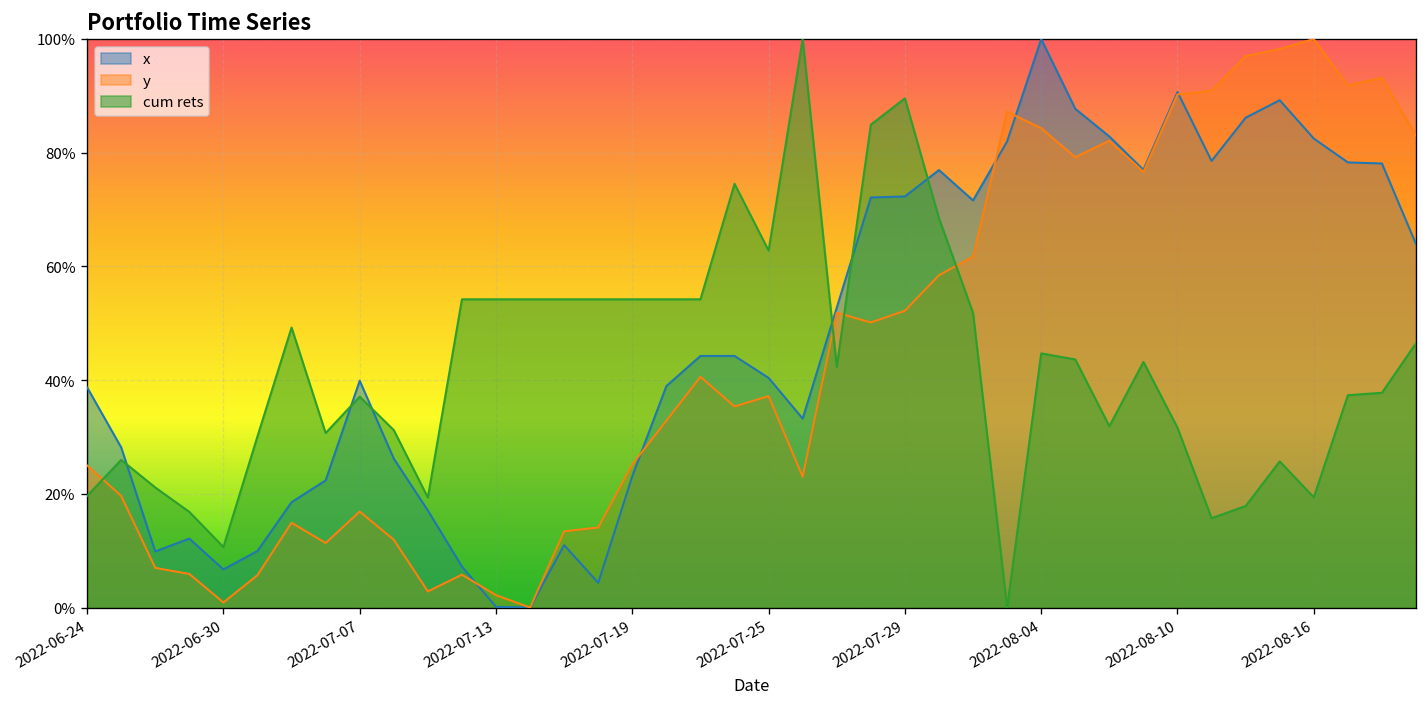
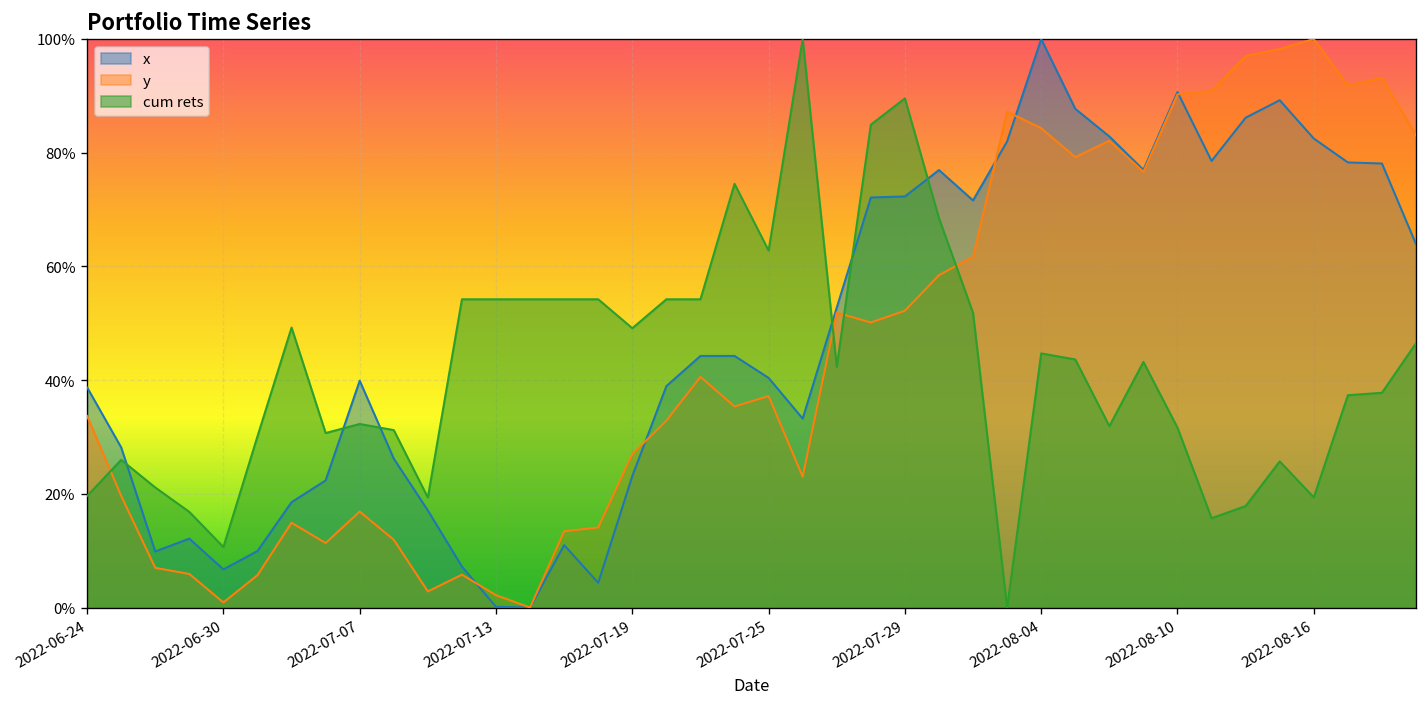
  {
    "x": {
      "2022-06-24": "39%",
      "2022-06-30": "7%",
      "2022-07-07": "40%",
      "2022-07-13": "0%",
      "2022-07-19": "23%",
      "2022-07-25": "40%",
      "2022-07-29": "72%",
      "2022-08-04": "100%",
      "2022-08-16": "82%"
    },
    "y": {
-     "2022-06-24": "25%",
+     "2022-06-24": "34%",
      "2022-06-30": "1%",
      "2022-07-07": "17%",
      "2022-07-13": "2%",
-     "2022-07-19": "25%",
+     "2022-07-19": "27%",
      "2022-07-25": "37%",
      "2022-07-29": "52%",
      "2022-08-04": "84%",
      "2022-08-16": "100%"
    },
    "cum rets": {
      "2022-06-24": "20%",
      "2022-06-30": "11%",
-     "2022-07-07": "37%",
+     "2022-07-07": "32%",
      "2022-07-13": "54%",
-     "2022-07-19": "54%",
+     "2022-07-19": "49%",
      "2022-07-25": "63%",
      "2022-07-29": "90%",
      "2022-08-04": "45%",
      "2022-08-10": "32%",
      "2022-08-16": "19%"
    }
  }
